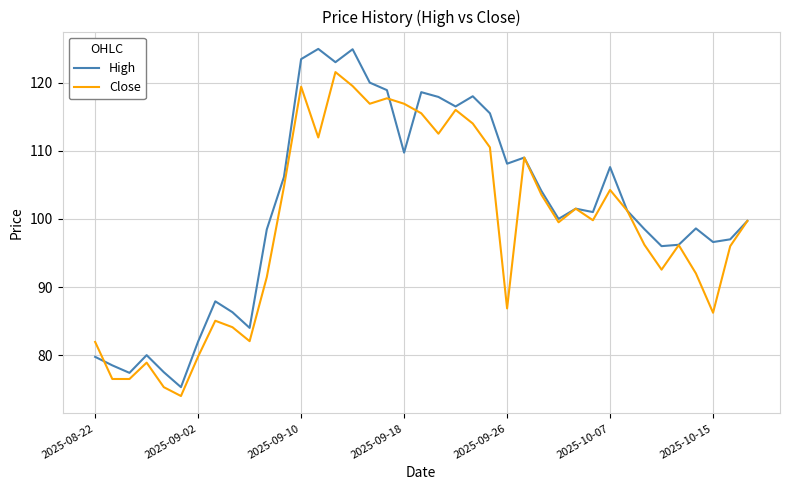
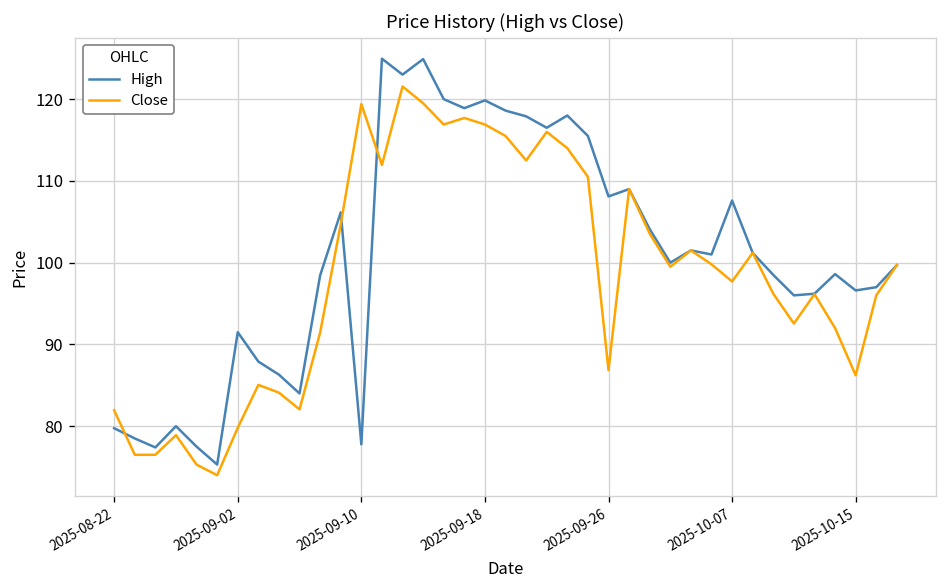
  {
    "High": {
      "2025-08-22": 80,
-     "2025-09-02": 82,
-     "2025-09-10": 123,
-     "2025-09-18": 110,
+     "2025-09-02": 92,
+     "2025-09-10": 78,
+     "2025-09-18": 120,
      "2025-09-26": 108,
      "2025-10-07": 108,
      "2025-10-15": 97
    },
    "Close": {
      "2025-08-22": 82,
      "2025-09-02": 80,
      "2025-09-10": 119,
      "2025-09-18": 117,
      "2025-09-26": 87,
-     "2025-10-07": 104,
+     "2025-10-07": 98,
      "2025-10-15": 86
    }
  }
